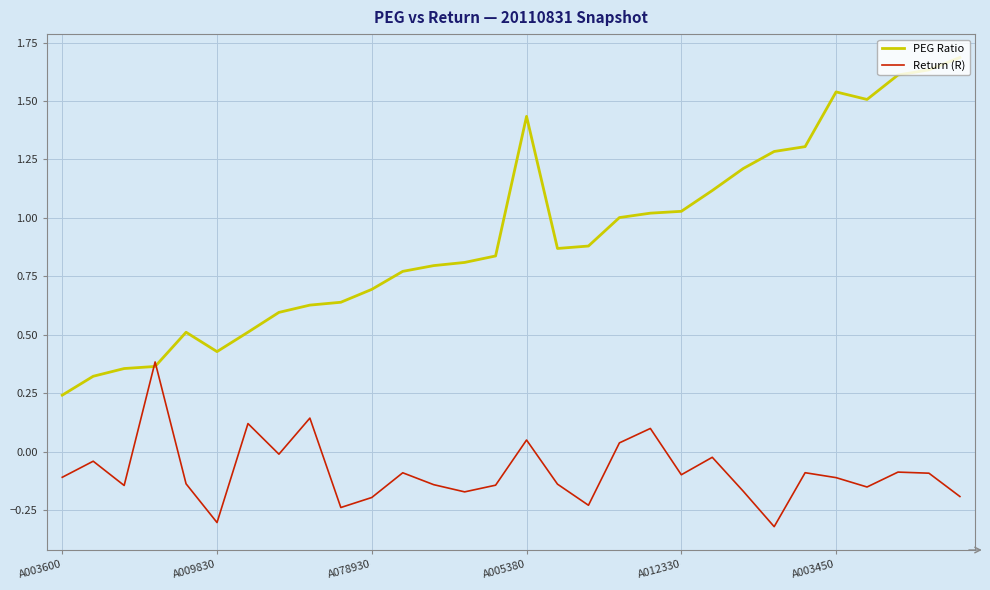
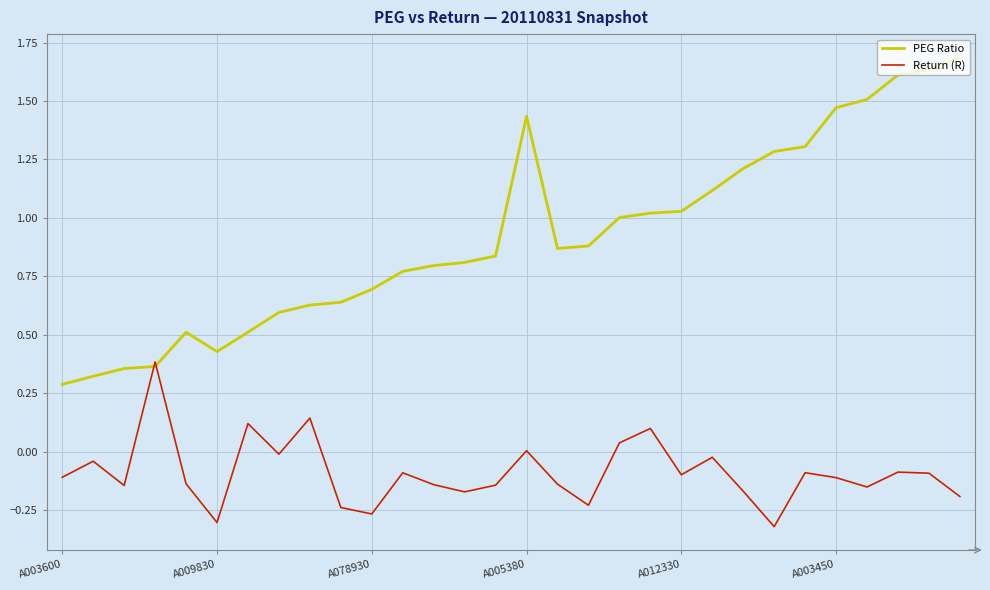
  {
    "PEG Ratio": {
-     "A003600": 0.24,
+     "A003600": 0.29,
      "A009830": 0.43,
      "A078930": 0.69,
      "A005380": 1.43,
      "A012330": 1.03,
-     "A003450": 1.54
+     "A003450": 1.47
    },
    "Return (R)": {
      "A003600": -0.11,
      "A009830": -0.30,
-     "A078930": -0.20,
-     "A005380": 0.05,
+     "A078930": -0.27,
+     "A005380": 0.00,
      "A012330": -0.10,
      "A003450": -0.11
    }
  }
